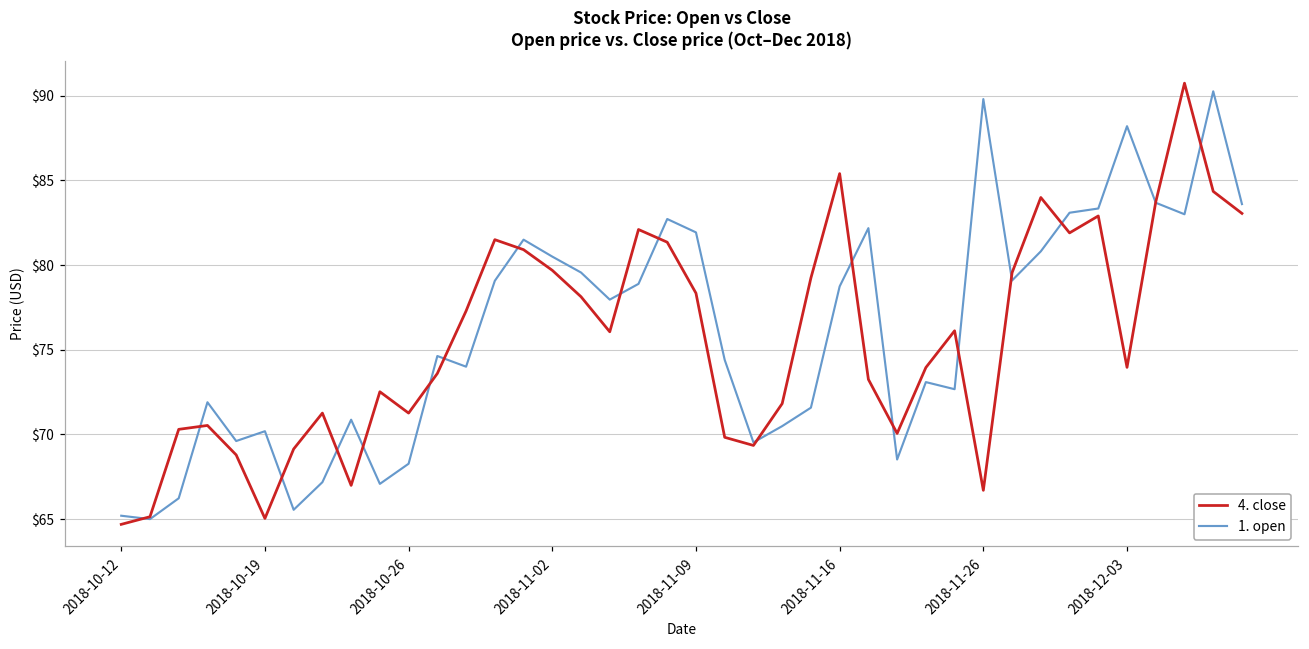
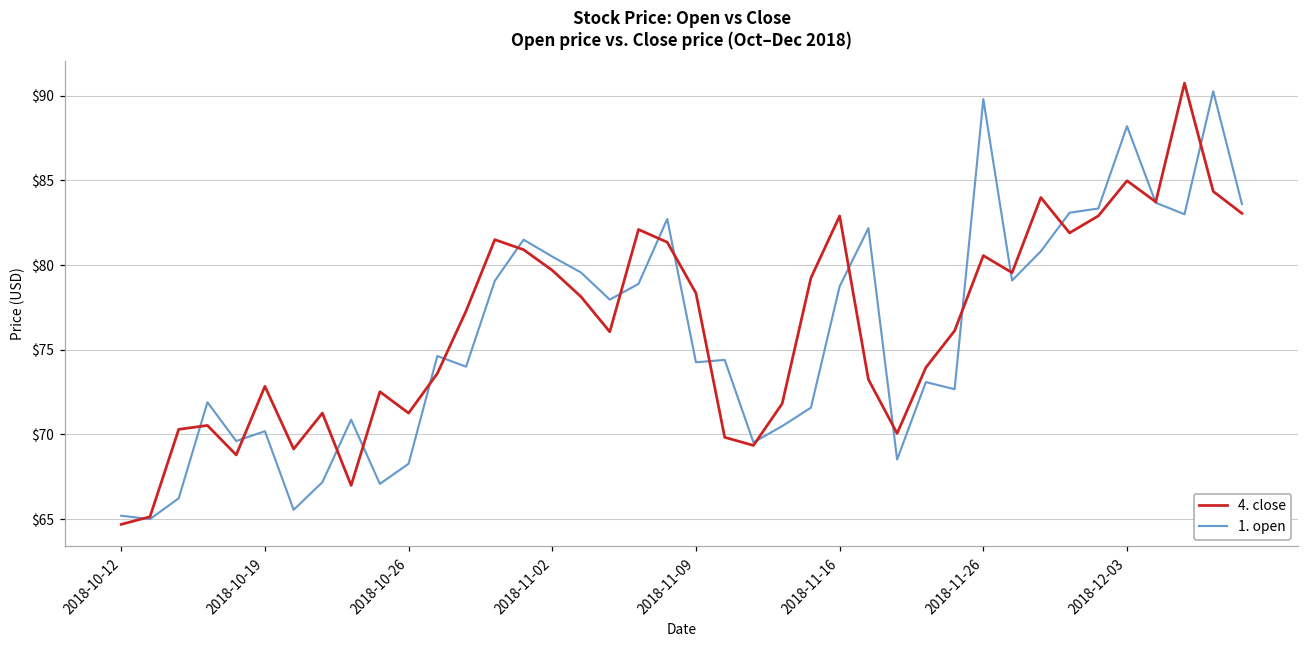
  {
    "4. close": {
      "2018-10-12": "$64.7",
-     "2018-10-19": "$65.0",
+     "2018-10-19": "$72.8",
      "2018-10-26": "$71.3",
      "2018-11-02": "$79.7",
      "2018-11-09": "$78.3",
-     "2018-11-16": "$85.4",
-     "2018-11-26": "$66.7",
-     "2018-12-03": "$74.0"
+     "2018-11-16": "$82.9",
+     "2018-11-26": "$80.6",
+     "2018-12-03": "$85.0"
    },
    "1. open": {
      "2018-10-12": "$65.2",
      "2018-10-19": "$70.2",
      "2018-10-26": "$68.3",
      "2018-11-02": "$80.5",
-     "2018-11-09": "$81.9",
+     "2018-11-09": "$74.3",
      "2018-11-16": "$78.7",
      "2018-11-26": "$89.8",
      "2018-12-03": "$88.2"
    }
  }
